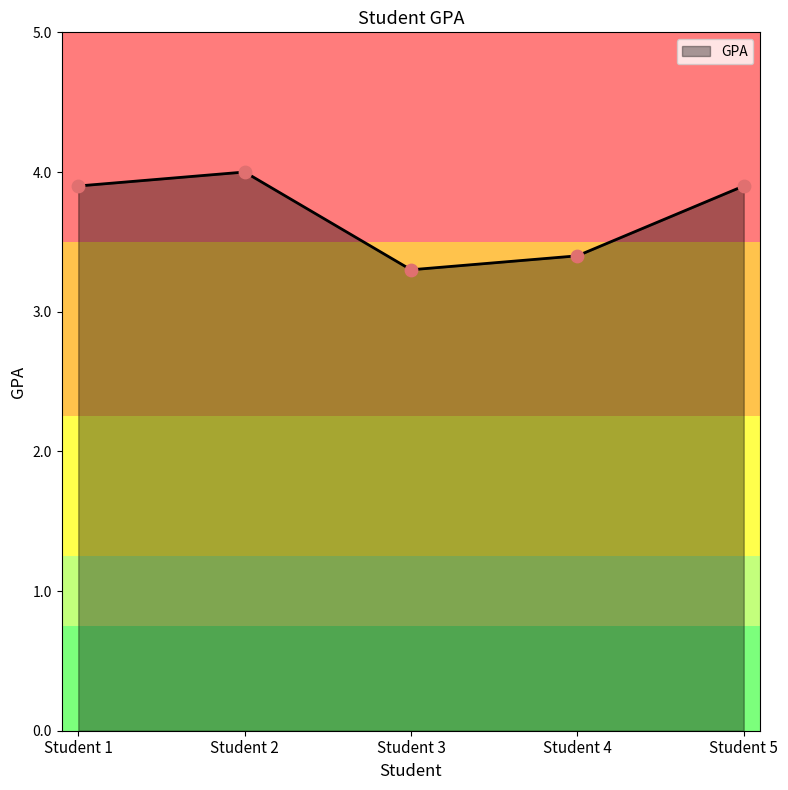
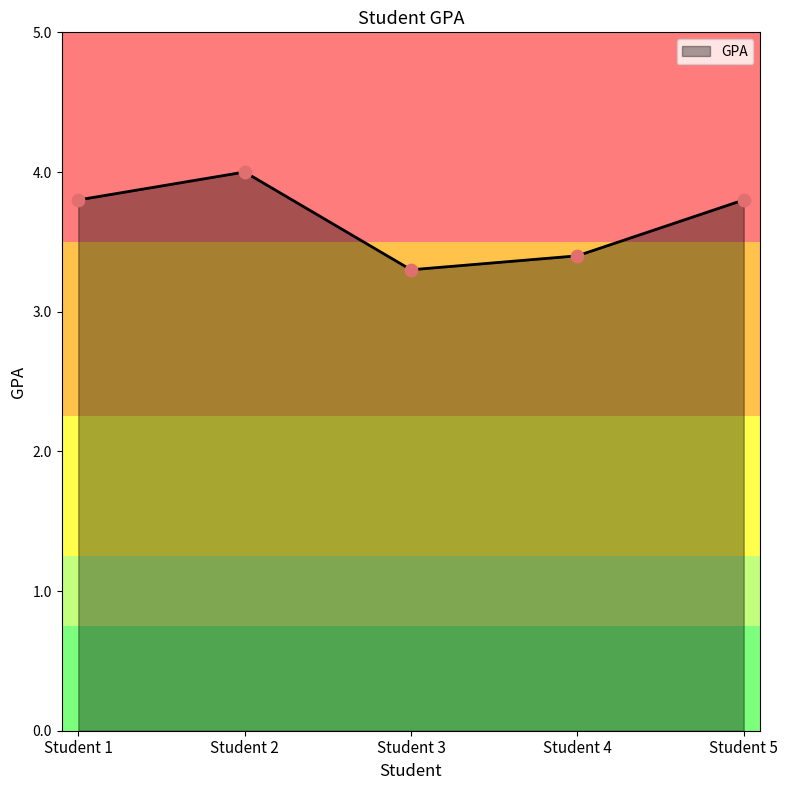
  {
-   "Student 1": 3.9,
+   "Student 1": 3.8,
    "Student 2": 4.0,
    "Student 3": 3.3,
    "Student 4": 3.4,
-   "Student 5": 3.9
+   "Student 5": 3.8
  }
